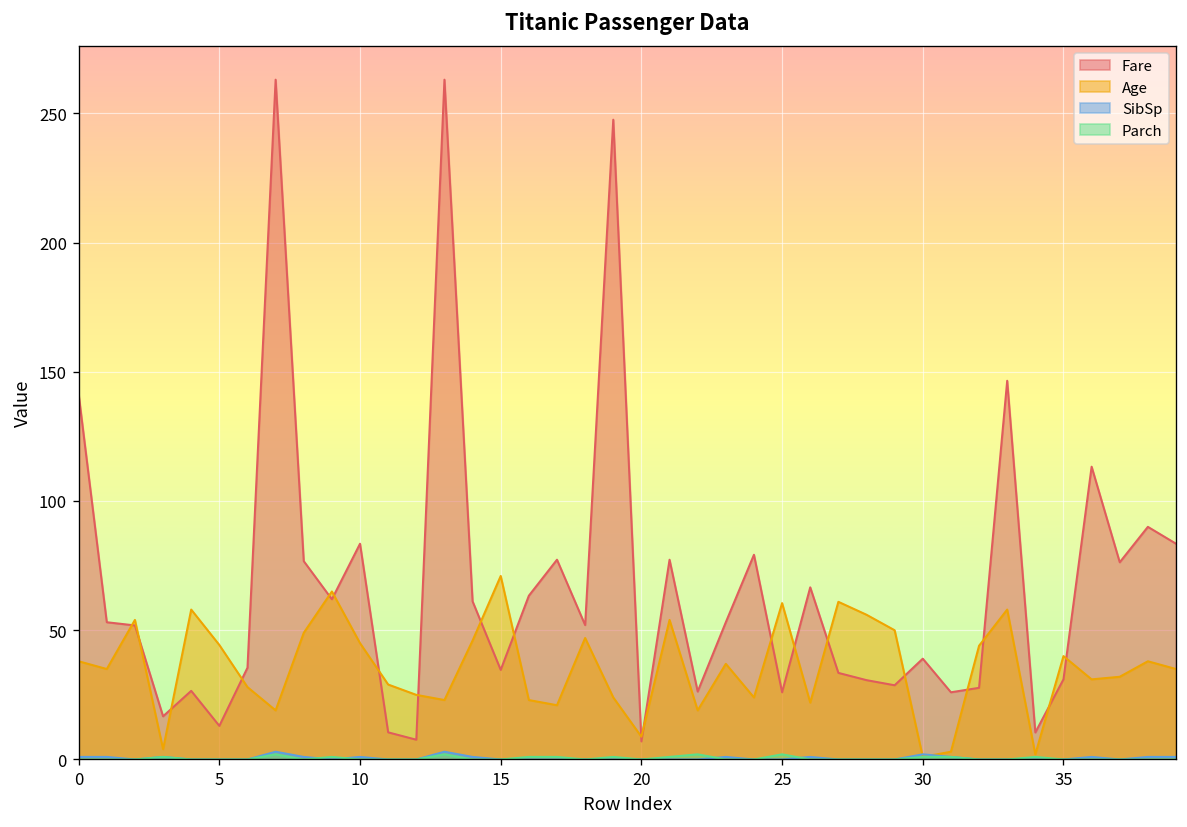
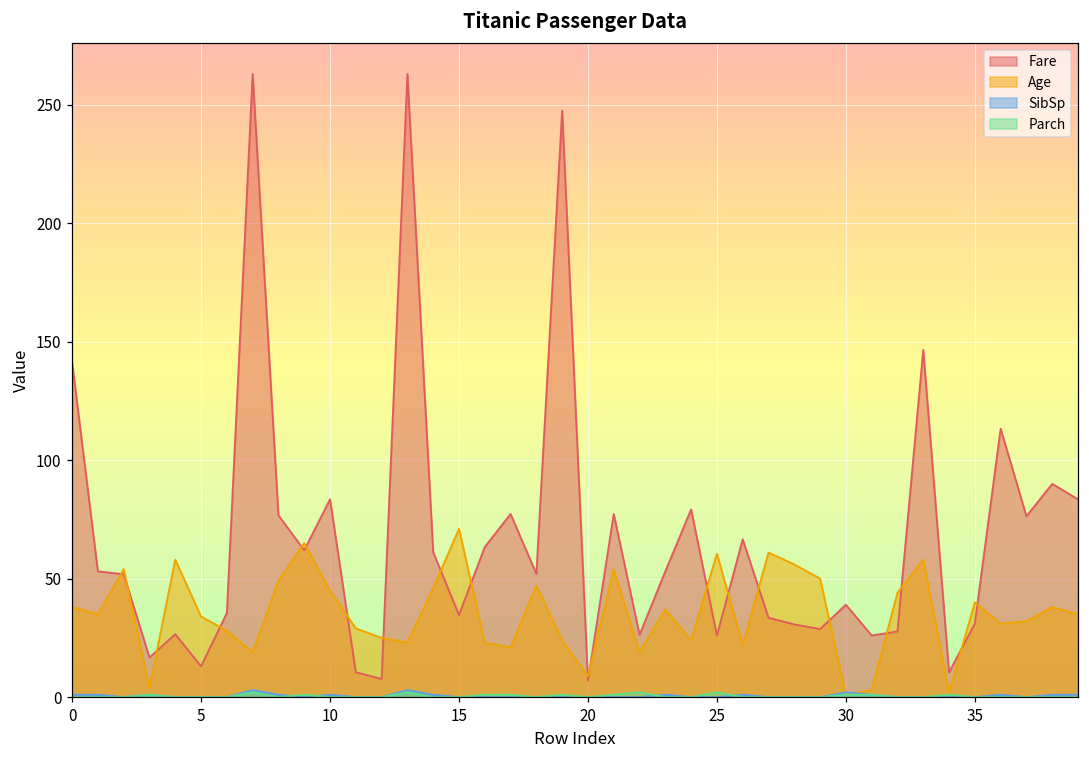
  {
    "Fare": {
      "0": 141,
      "5": 13,
      "10": 83,
      "15": 35,
      "20": 7,
      "25": 26,
      "30": 39,
      "35": 31
    },
    "Age": {
      "0": 38,
-     "5": 44,
+     "5": 34,
      "10": 45,
      "15": 71,
      "20": 9,
      "25": 61,
      "35": 40
    },
    "SibSp": {
      "25": 0
    },
    "Parch": {
      "25": 2
    }
  }
